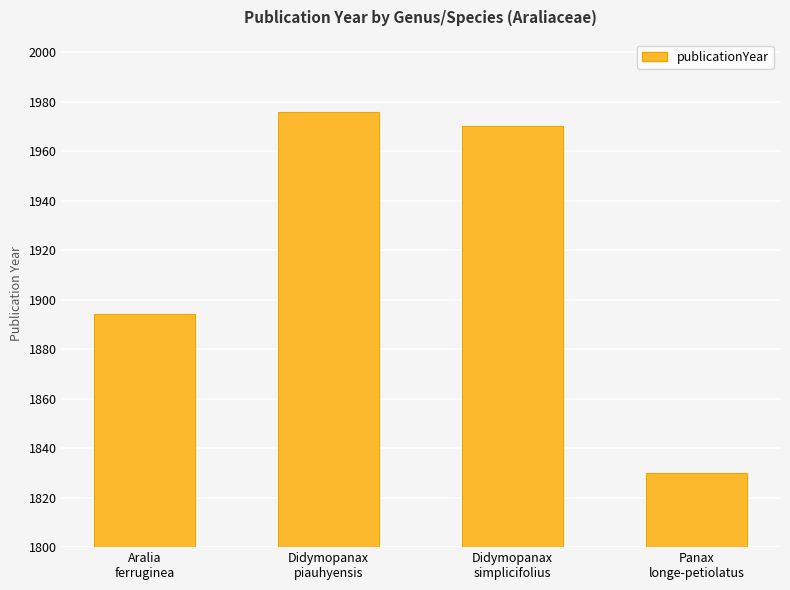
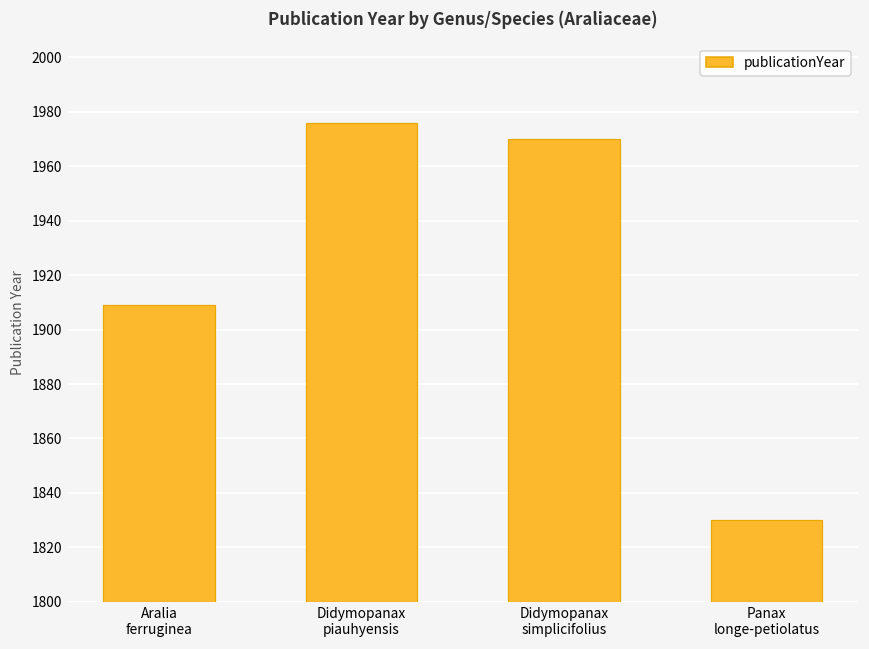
  {
-   "Aralia ferruginea": 1894,
+   "Aralia ferruginea": 1909,
    "Didymopanax piauhyensis": 1976,
    "Didymopanax simplicifolius": 1970,
    "Panax longe-petiolatus": 1830
  }
